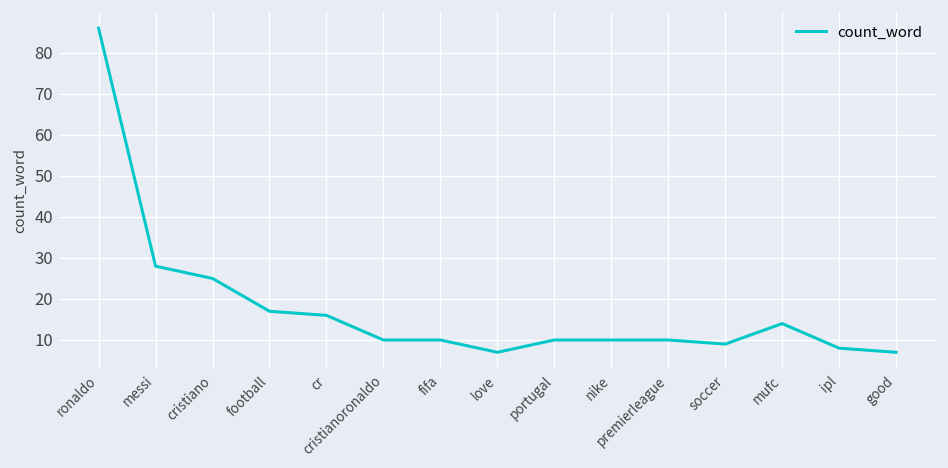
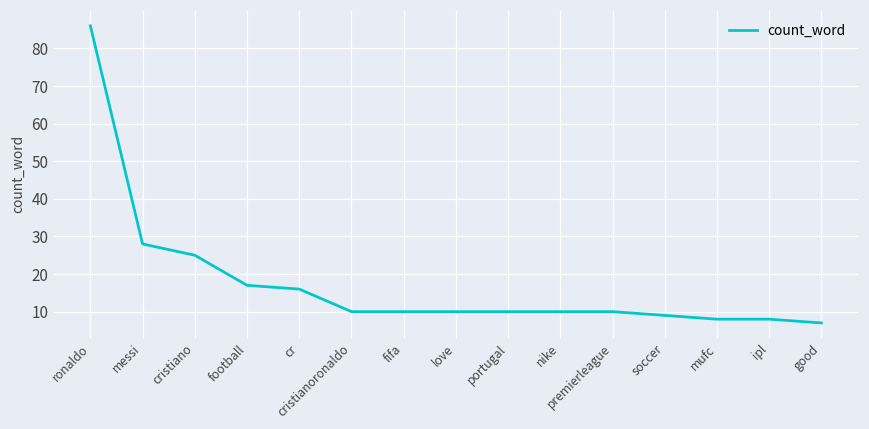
  {
    "ronaldo": 86,
    "messi": 28,
    "cristiano": 25,
    "football": 17,
    "cr": 16,
    "cristianoronaldo": 10,
    "fifa": 10,
-   "love": 7,
+   "love": 10,
    "portugal": 10,
    "nike": 10,
    "premierleague": 10,
    "soccer": 9,
-   "mufc": 14,
+   "mufc": 8,
    "ipl": 8,
    "good": 7
  }
